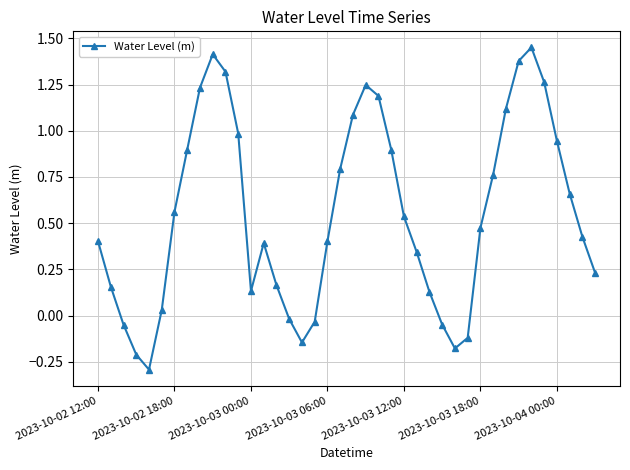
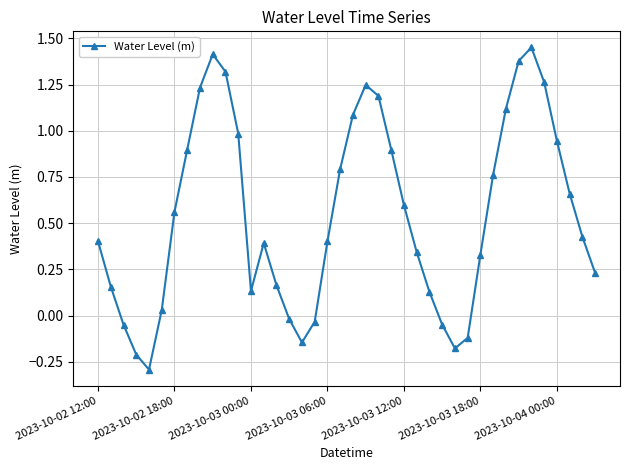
  {
    "2023-10-02 12:00": 0.40,
    "2023-10-02 18:00": 0.56,
    "2023-10-03 00:00": 0.13,
    "2023-10-03 06:00": 0.40,
-   "2023-10-03 12:00": 0.54,
-   "2023-10-03 18:00": 0.47,
+   "2023-10-03 12:00": 0.60,
+   "2023-10-03 18:00": 0.33,
    "2023-10-04 00:00": 0.95
  }
